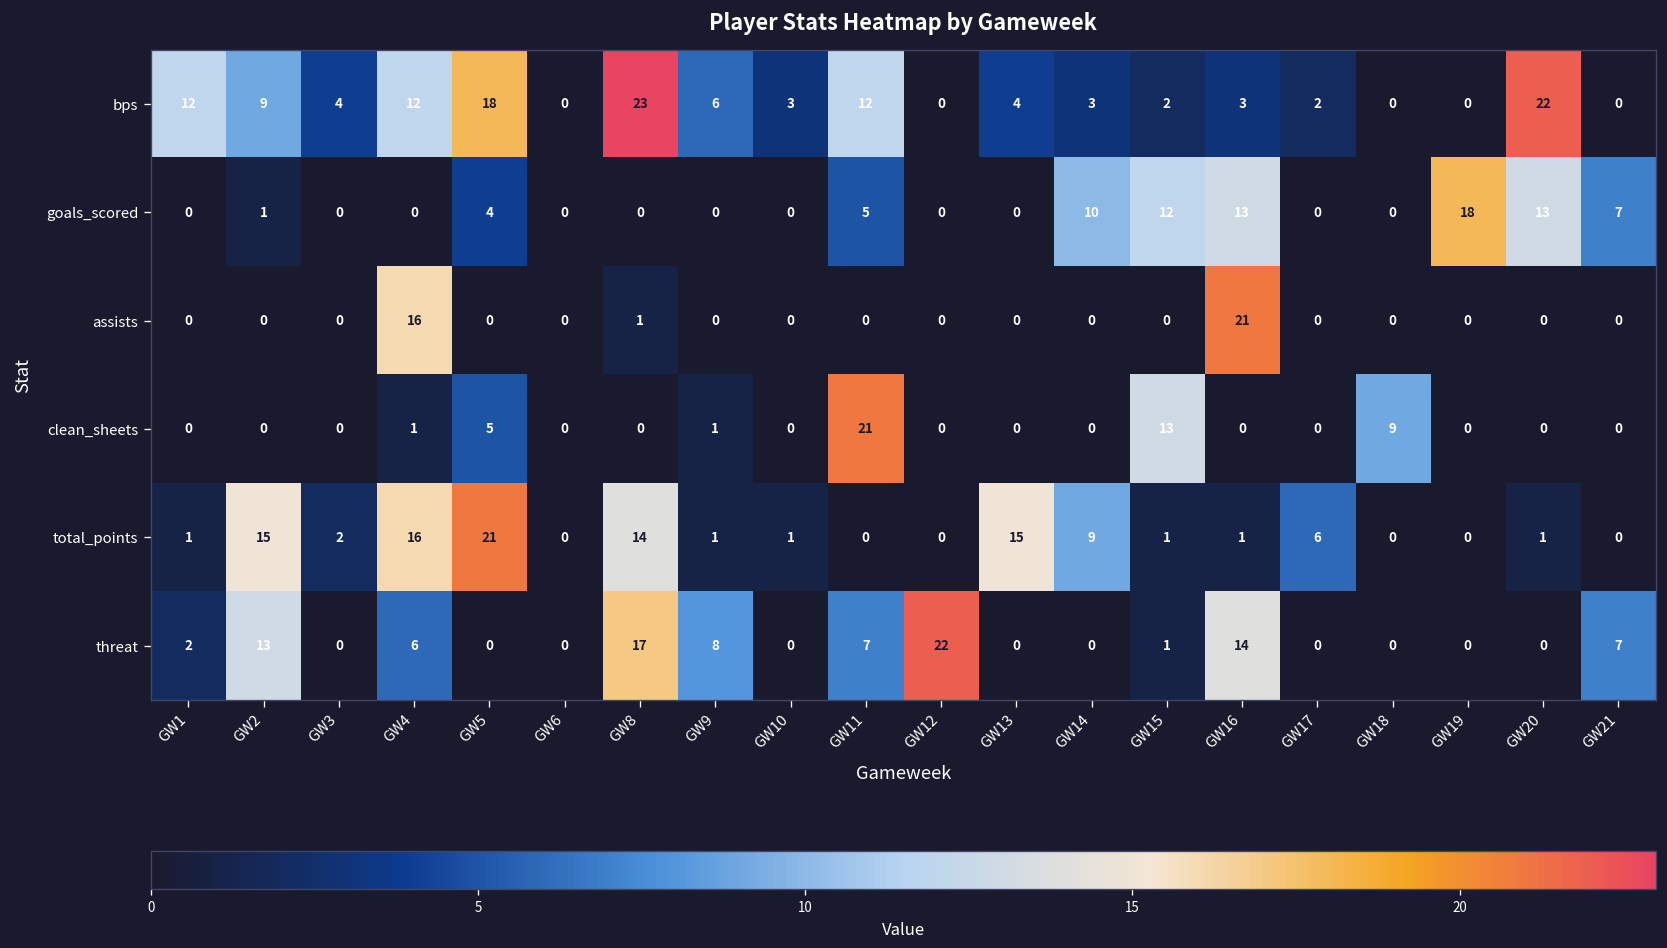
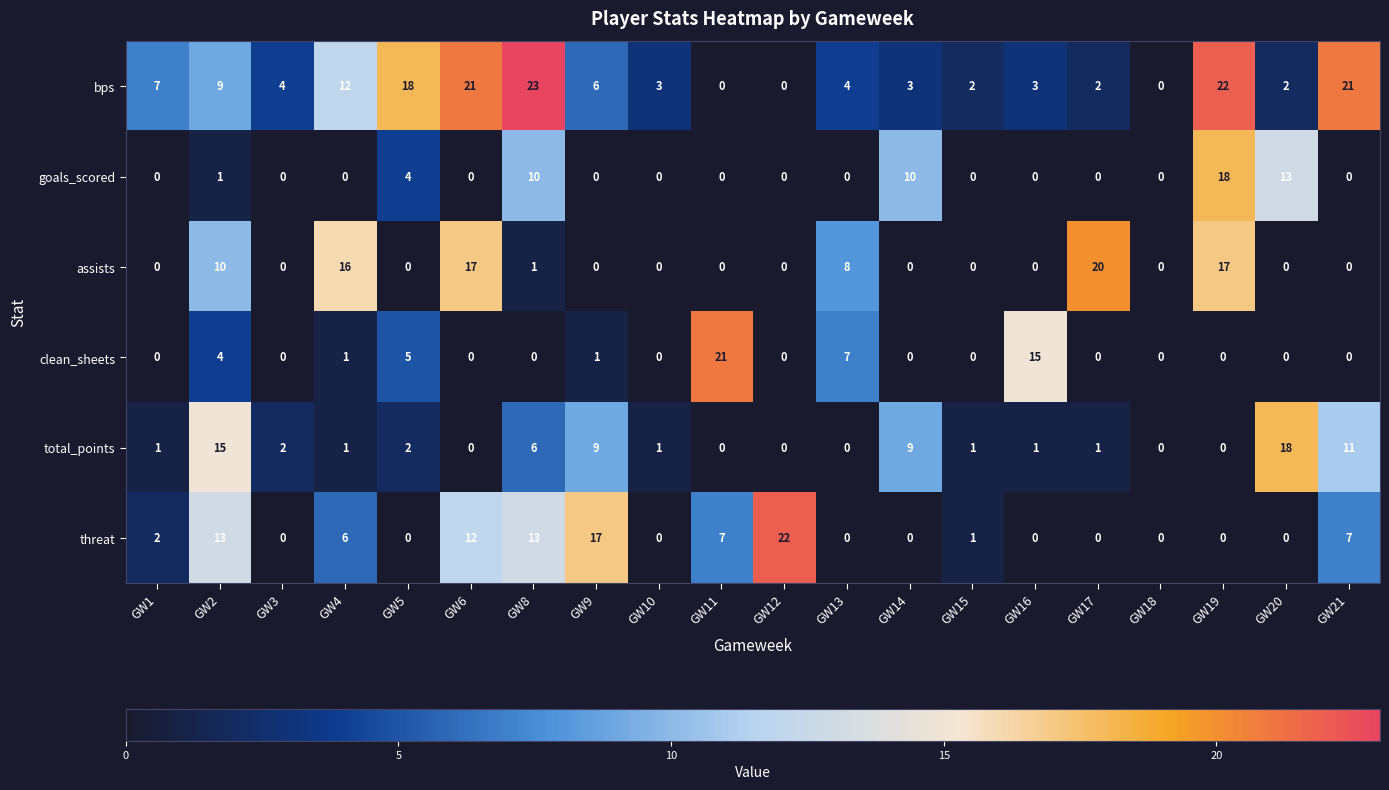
  {
    "bps": {
-     "GW1": 12,
+     "GW1": 7,
      "GW2": 9,
      "GW3": 4,
      "GW4": 12,
      "GW5": 18,
-     "GW6": 0,
+     "GW6": 21,
      "GW8": 23,
      "GW9": 6,
      "GW10": 3,
-     "GW11": 12,
+     "GW11": 0,
      "GW12": 0,
      "GW13": 4,
      "GW14": 3,
      "GW15": 2,
      "GW16": 3,
      "GW17": 2,
      "GW18": 0,
-     "GW19": 0,
-     "GW20": 22,
-     "GW21": 0
+     "GW19": 22,
+     "GW20": 2,
+     "GW21": 21
    },
    "goals_scored": {
      "GW1": 0,
      "GW2": 1,
      "GW3": 0,
      "GW4": 0,
      "GW5": 4,
      "GW6": 0,
-     "GW8": 0,
+     "GW8": 10,
      "GW9": 0,
      "GW10": 0,
-     "GW11": 5,
+     "GW11": 0,
      "GW12": 0,
      "GW13": 0,
      "GW14": 10,
-     "GW15": 12,
-     "GW16": 13,
+     "GW15": 0,
+     "GW16": 0,
      "GW17": 0,
      "GW18": 0,
      "GW19": 18,
      "GW20": 13,
-     "GW21": 7
+     "GW21": 0
    },
    "assists": {
      "GW1": 0,
-     "GW2": 0,
+     "GW2": 10,
      "GW3": 0,
      "GW4": 16,
      "GW5": 0,
-     "GW6": 0,
+     "GW6": 17,
      "GW8": 1,
      "GW9": 0,
      "GW10": 0,
      "GW11": 0,
      "GW12": 0,
-     "GW13": 0,
+     "GW13": 8,
      "GW14": 0,
      "GW15": 0,
-     "GW16": 21,
-     "GW17": 0,
+     "GW16": 0,
+     "GW17": 20,
      "GW18": 0,
-     "GW19": 0,
+     "GW19": 17,
      "GW20": 0,
      "GW21": 0
    },
    "clean_sheets": {
      "GW1": 0,
-     "GW2": 0,
+     "GW2": 4,
      "GW3": 0,
      "GW4": 1,
      "GW5": 5,
      "GW6": 0,
      "GW8": 0,
      "GW9": 1,
      "GW10": 0,
      "GW11": 21,
      "GW12": 0,
-     "GW13": 0,
+     "GW13": 7,
      "GW14": 0,
-     "GW15": 13,
-     "GW16": 0,
+     "GW15": 0,
+     "GW16": 15,
      "GW17": 0,
-     "GW18": 9,
+     "GW18": 0,
      "GW19": 0,
      "GW20": 0,
      "GW21": 0
    },
    "total_points": {
      "GW1": 1,
      "GW2": 15,
      "GW3": 2,
-     "GW4": 16,
-     "GW5": 21,
+     "GW4": 1,
+     "GW5": 2,
      "GW6": 0,
-     "GW8": 14,
-     "GW9": 1,
+     "GW8": 6,
+     "GW9": 9,
      "GW10": 1,
      "GW11": 0,
      "GW12": 0,
-     "GW13": 15,
+     "GW13": 0,
      "GW14": 9,
      "GW15": 1,
      "GW16": 1,
-     "GW17": 6,
+     "GW17": 1,
      "GW18": 0,
      "GW19": 0,
-     "GW20": 1,
-     "GW21": 0
+     "GW20": 18,
+     "GW21": 11
    },
    "threat": {
      "GW1": 2,
      "GW2": 13,
      "GW3": 0,
      "GW4": 6,
      "GW5": 0,
-     "GW6": 0,
-     "GW8": 17,
-     "GW9": 8,
+     "GW6": 12,
+     "GW8": 13,
+     "GW9": 17,
      "GW10": 0,
      "GW11": 7,
      "GW12": 22,
      "GW13": 0,
      "GW14": 0,
      "GW15": 1,
-     "GW16": 14,
+     "GW16": 0,
      "GW17": 0,
      "GW18": 0,
      "GW19": 0,
      "GW20": 0,
      "GW21": 7
    }
  }
